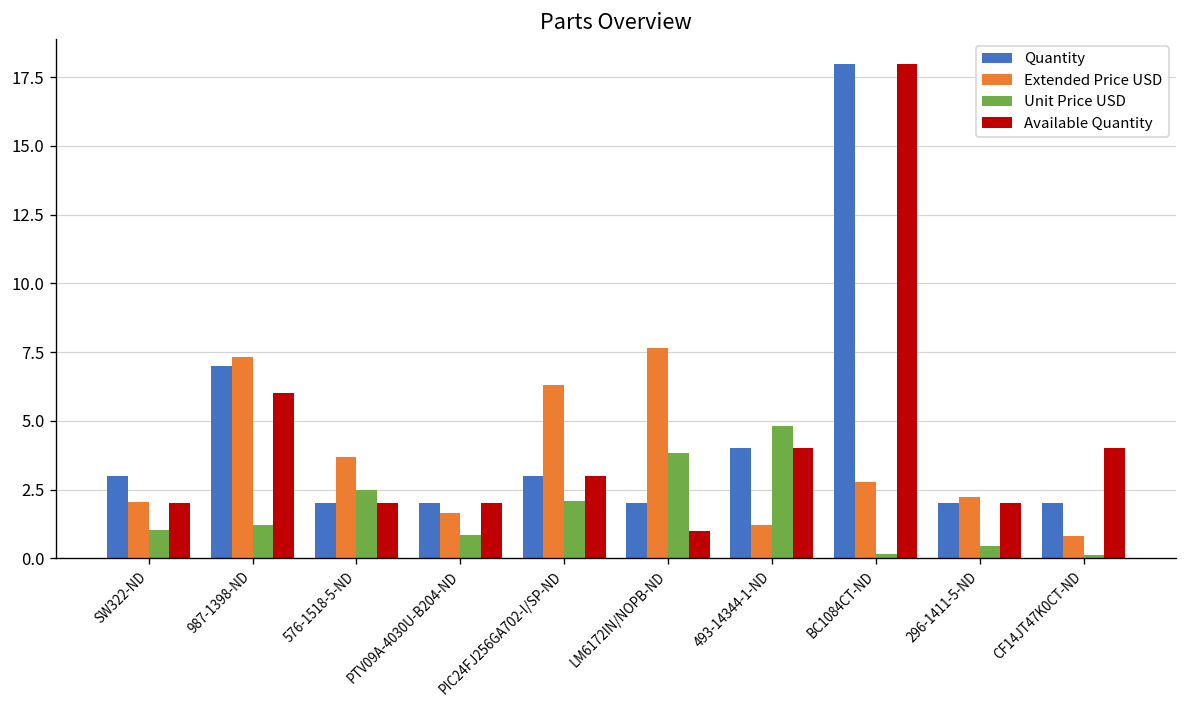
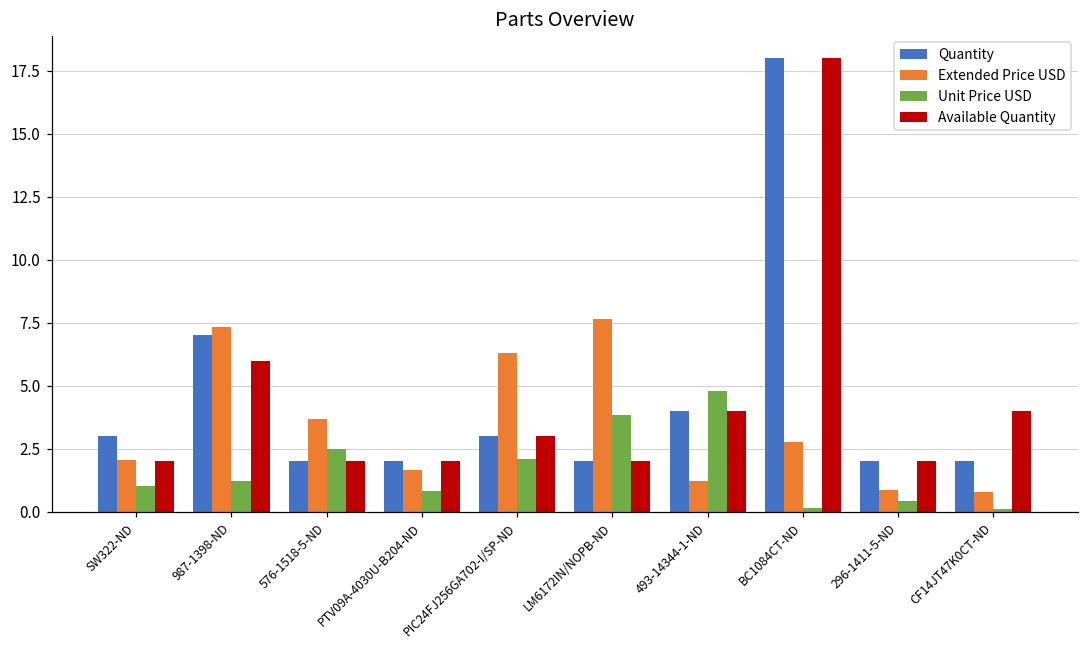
  {
    "Quantity": {
      "SW322-ND": 3.0,
      "987-1398-ND": 7.0,
      "576-1518-5-ND": 2.0,
      "PTV09A-4030U-B204-ND": 2.0,
      "PIC24FJ256GA702-I/SP-ND": 3.0,
      "LM6172IN/NOPB-ND": 2.0,
      "493-14344-1-ND": 4.0,
      "BC1084CT-ND": 18.0,
      "296-1411-5-ND": 2.0,
      "CF14JT47K0CT-ND": 2.0
    },
    "Extended Price USD": {
      "SW322-ND": 2.1,
      "987-1398-ND": 7.3,
      "576-1518-5-ND": 3.7,
      "PTV09A-4030U-B204-ND": 1.7,
      "PIC24FJ256GA702-I/SP-ND": 6.3,
      "LM6172IN/NOPB-ND": 7.6,
      "493-14344-1-ND": 1.2,
      "BC1084CT-ND": 2.8,
-     "296-1411-5-ND": 2.2,
+     "296-1411-5-ND": 0.9,
      "CF14JT47K0CT-ND": 0.8
    },
    "Unit Price USD": {
      "SW322-ND": 1.0,
      "987-1398-ND": 1.2,
      "576-1518-5-ND": 2.5,
      "PTV09A-4030U-B204-ND": 0.8,
      "PIC24FJ256GA702-I/SP-ND": 2.1,
      "LM6172IN/NOPB-ND": 3.8,
      "493-14344-1-ND": 4.8,
      "BC1084CT-ND": 0.2,
      "296-1411-5-ND": 0.4
    },
    "Available Quantity": {
      "SW322-ND": 2,
      "987-1398-ND": 6,
      "576-1518-5-ND": 2,
      "PTV09A-4030U-B204-ND": 2,
      "PIC24FJ256GA702-I/SP-ND": 3,
-     "LM6172IN/NOPB-ND": 1,
+     "LM6172IN/NOPB-ND": 2,
      "493-14344-1-ND": 4,
      "BC1084CT-ND": 18,
      "296-1411-5-ND": 2,
      "CF14JT47K0CT-ND": 4
    }
  }
